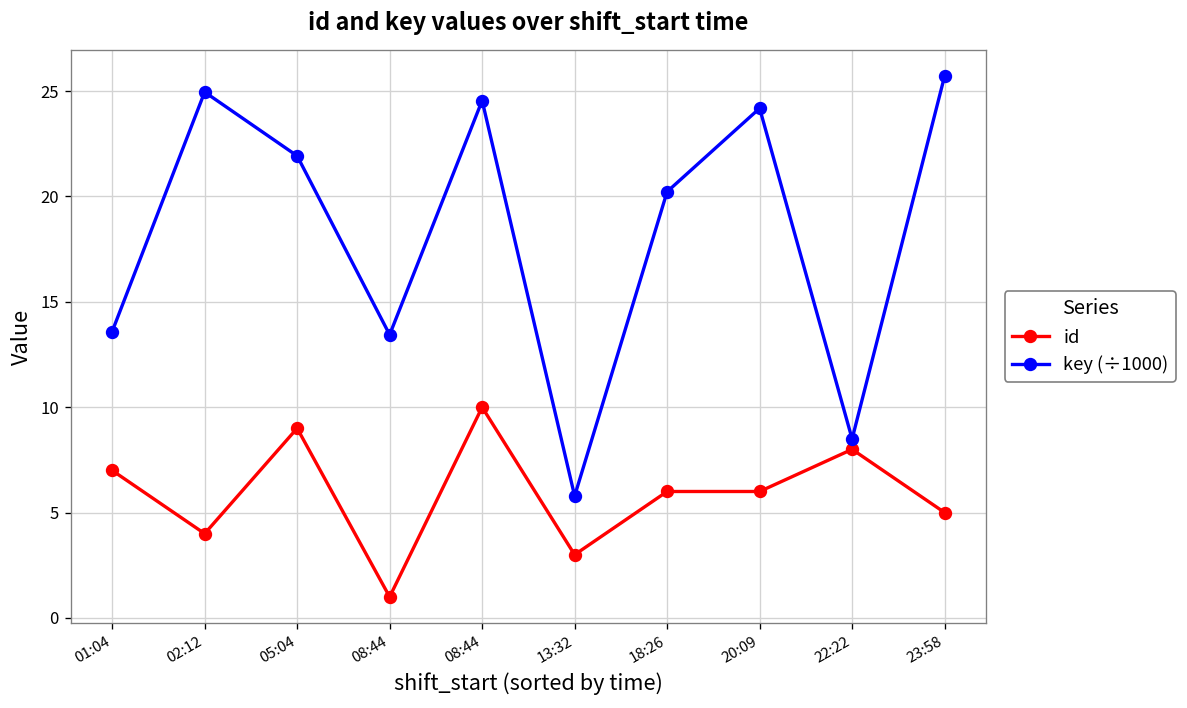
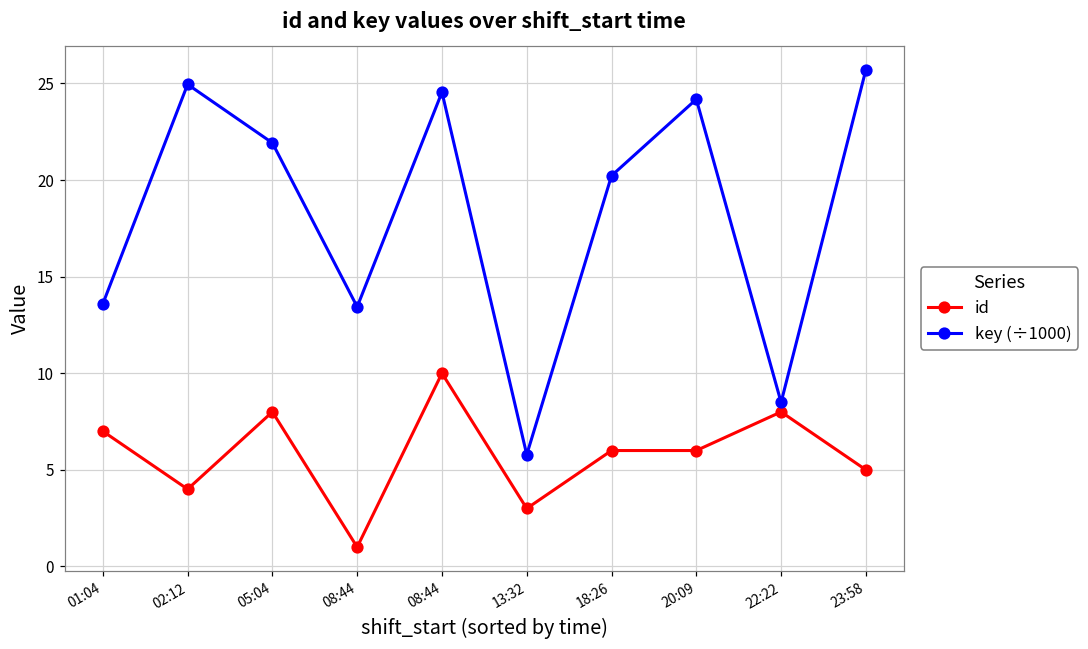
  {
    "id": {
      "01:04": 7,
      "02:12": 4,
-     "05:04": 9,
+     "05:04": 8,
      "13:32": 3,
      "18:26": 6,
      "20:09": 6,
      "22:22": 8,
      "23:58": 5
    },
    "key (÷1000)": {
      "01:04": 13.6,
      "02:12": 25,
      "05:04": 22,
      "13:32": 5.8,
      "18:26": 20.2,
      "20:09": 24.2,
      "22:22": 8.5,
      "23:58": 25.7
    }
  }
